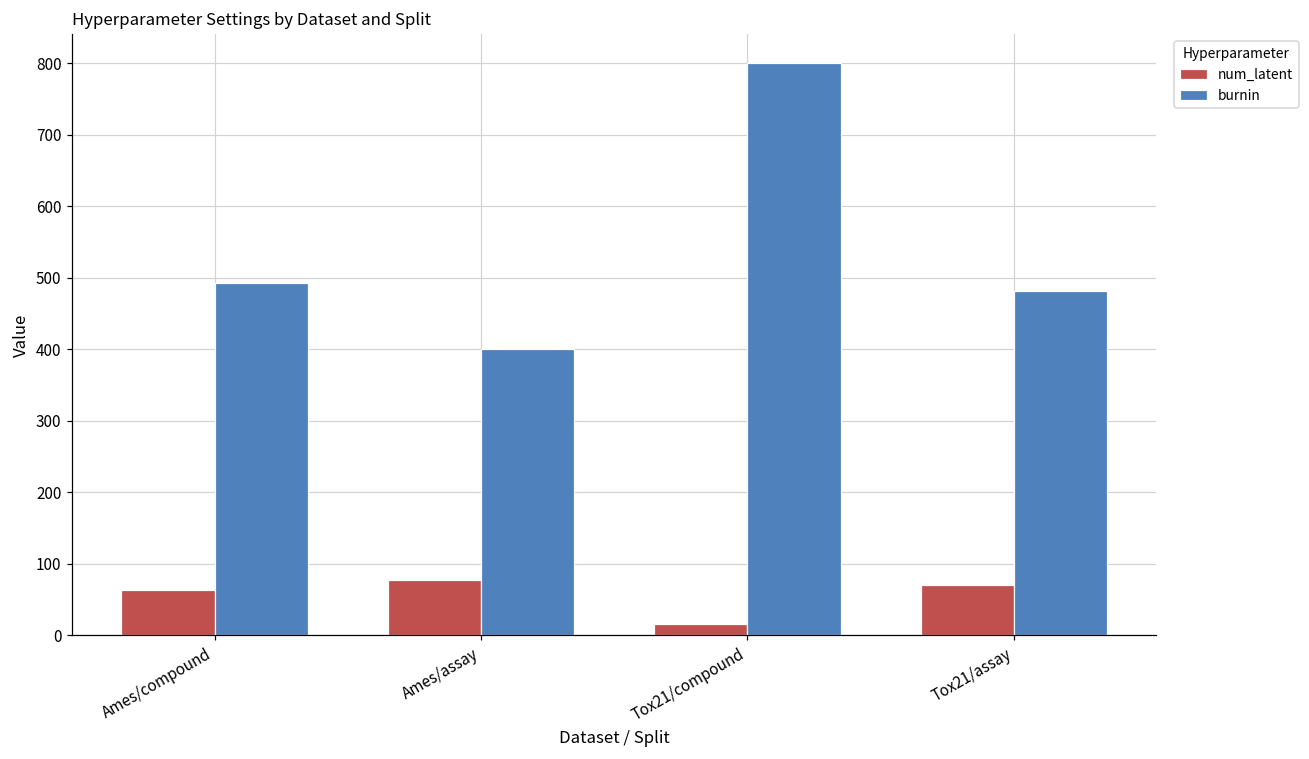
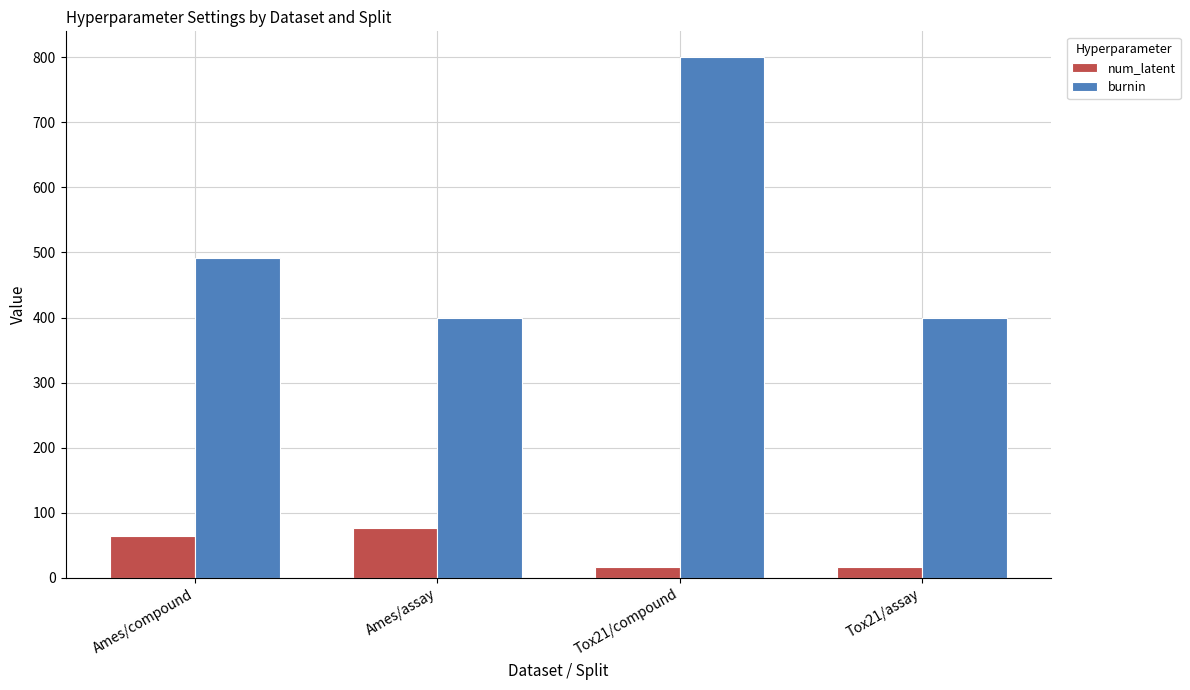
  {
    "num_latent": {
      "Ames/compound": 60,
      "Ames/assay": 80,
      "Tox21/compound": 20,
-     "Tox21/assay": 70
+     "Tox21/assay": 20
    },
    "burnin": {
      "Ames/compound": 490,
      "Ames/assay": 400,
      "Tox21/compound": 800,
-     "Tox21/assay": 480
+     "Tox21/assay": 400
    }
  }
